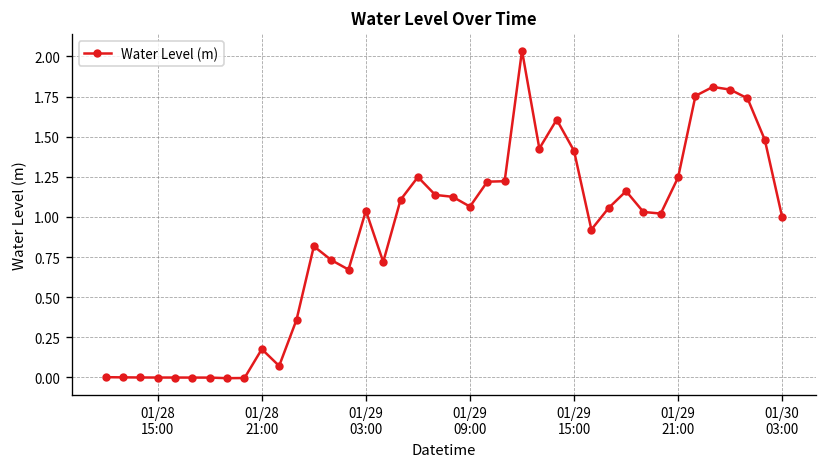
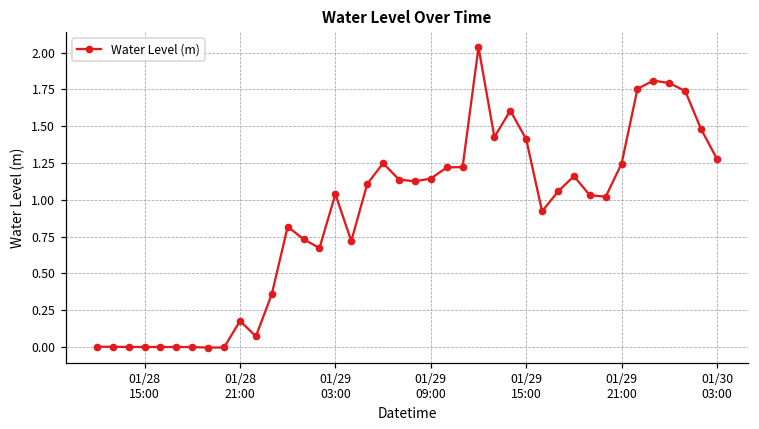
  {
    "01/28 15:00": 0.00,
    "01/28 21:00": 0.18,
    "01/29 03:00": 1.04,
-   "01/29 09:00": 1.06,
+   "01/29 09:00": 1.14,
    "01/29 15:00": 1.41,
    "01/29 21:00": 1.25,
-   "01/30 03:00": 1.00
+   "01/30 03:00": 1.28
  }
